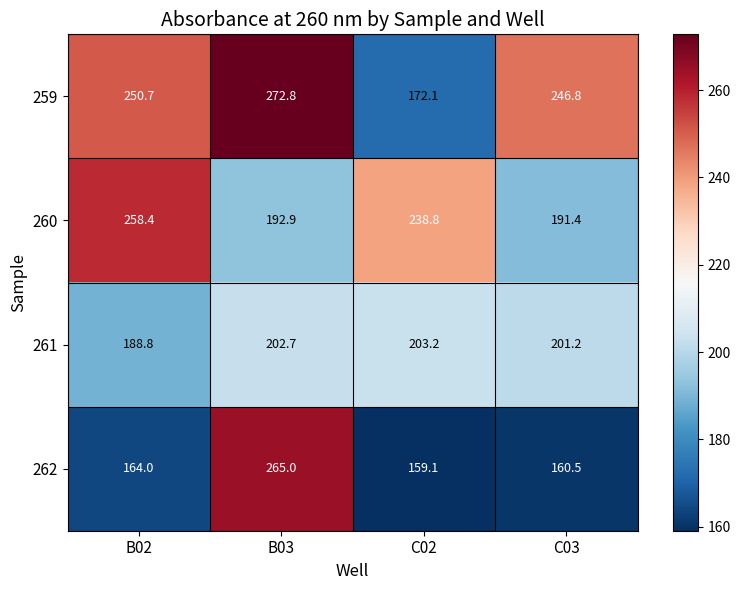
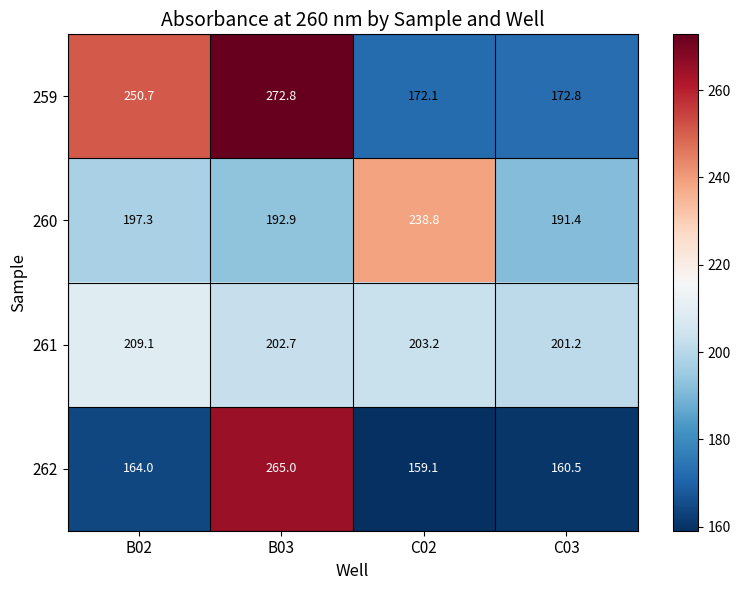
  {
    "259": {
      "B02": 250.7,
      "B03": 272.8,
      "C02": 172.1,
-     "C03": 246.8
+     "C03": 172.8
    },
    "260": {
-     "B02": 258.4,
+     "B02": 197.3,
      "B03": 192.9,
      "C02": 238.8,
      "C03": 191.4
    },
    "261": {
-     "B02": 188.8,
+     "B02": 209.1,
      "B03": 202.7,
      "C02": 203.2,
      "C03": 201.2
    },
    "262": {
      "B02": 164.0,
      "B03": 265.0,
      "C02": 159.1,
      "C03": 160.5
    }
  }
